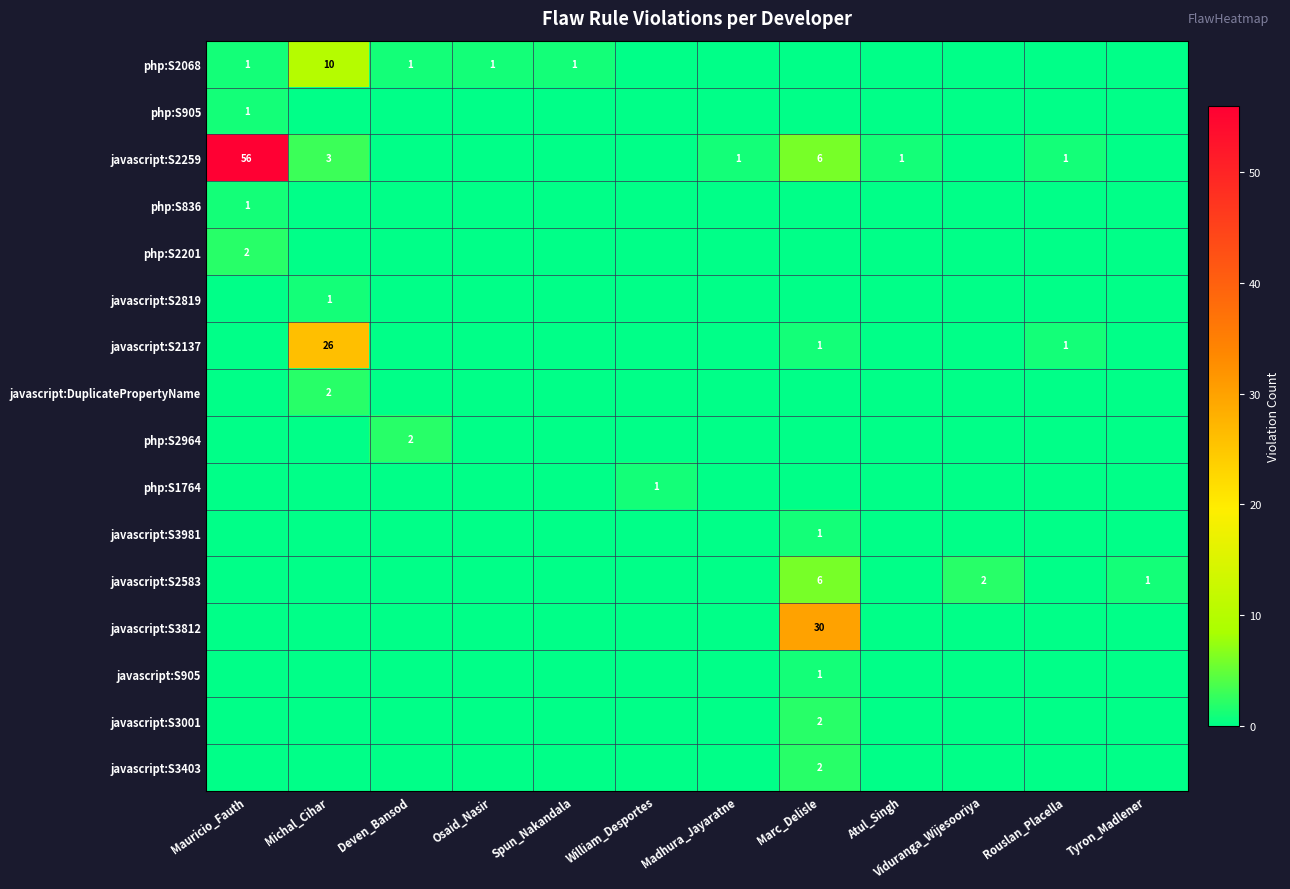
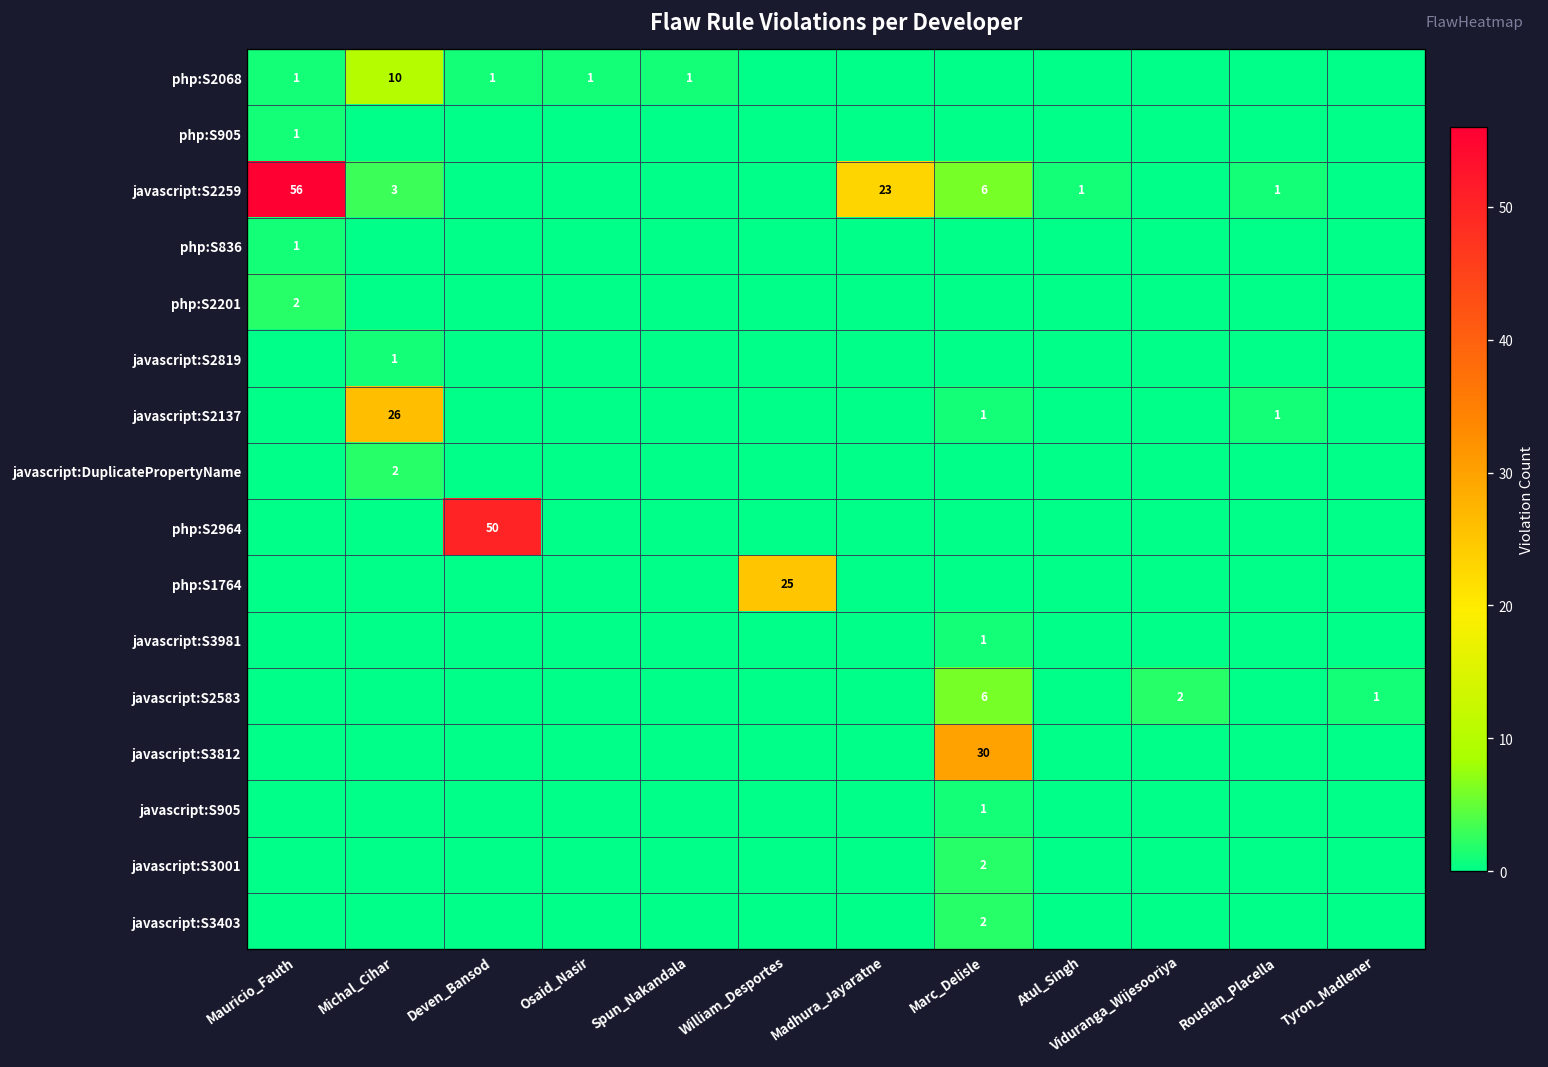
  {
    "php:S2068": {
      "Mauricio_Fauth": 1,
      "Michal_Cihar": 10,
      "Deven_Bansod": 1,
      "Osaid_Nasir": 1,
      "Spun_Nakandala": 1
    },
    "php:S905": {
      "Mauricio_Fauth": 1
    },
    "javascript:S2259": {
      "Mauricio_Fauth": 56,
      "Michal_Cihar": 3,
-     "Madhura_Jayaratne": 1,
+     "Madhura_Jayaratne": 23,
      "Marc_Delisle": 6,
      "Atul_Singh": 1,
      "Rouslan_Placella": 1
    },
    "php:S836": {
      "Mauricio_Fauth": 1
    },
    "php:S2201": {
      "Mauricio_Fauth": 2
    },
    "javascript:S2819": {
      "Michal_Cihar": 1
    },
    "javascript:S2137": {
      "Michal_Cihar": 26,
      "Marc_Delisle": 1,
      "Rouslan_Placella": 1
    },
    "javascript:DuplicatePropertyName": {
      "Michal_Cihar": 2
    },
    "php:S2964": {
-     "Deven_Bansod": 2
+     "Deven_Bansod": 50
    },
    "php:S1764": {
-     "William_Desportes": 1
+     "William_Desportes": 25
    },
    "javascript:S3981": {
      "Marc_Delisle": 1
    },
    "javascript:S2583": {
      "Marc_Delisle": 6,
      "Viduranga_Wijesooriya": 2,
      "Tyron_Madlener": 1
    },
    "javascript:S3812": {
      "Marc_Delisle": 30
    },
    "javascript:S905": {
      "Marc_Delisle": 1
    },
    "javascript:S3001": {
      "Marc_Delisle": 2
    },
    "javascript:S3403": {
      "Marc_Delisle": 2
    }
  }
